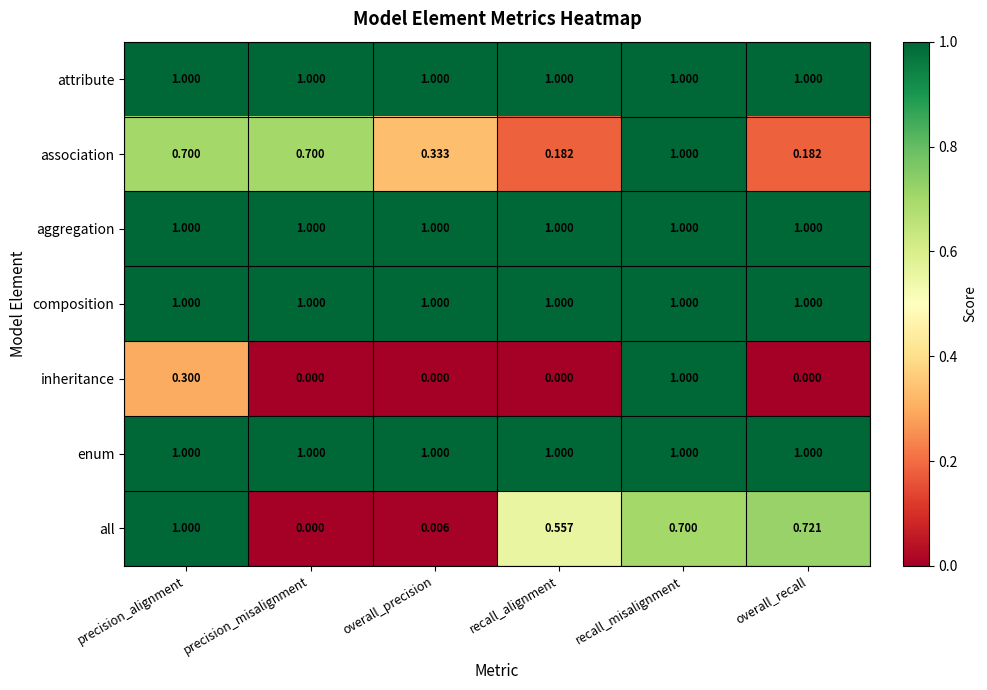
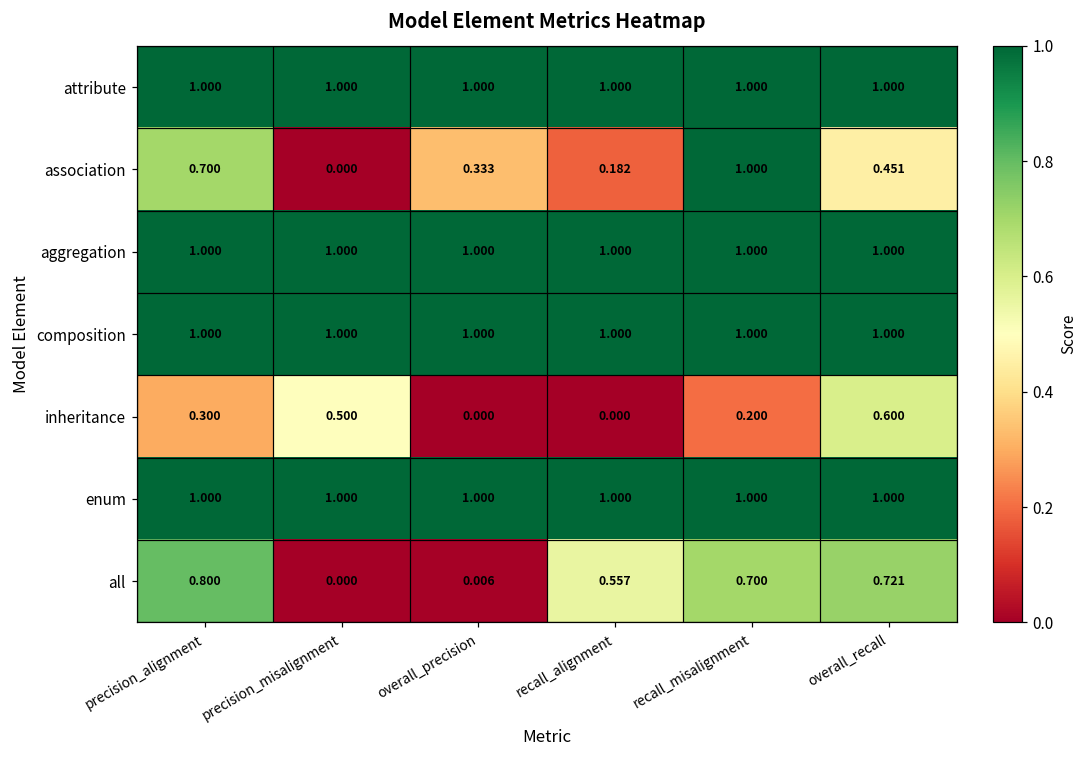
  {
    "attribute": {
      "precision_alignment": 1.000,
      "precision_misalignment": 1.000,
      "overall_precision": 1.000,
      "recall_alignment": 1.000,
      "recall_misalignment": 1.000,
      "overall_recall": 1.000
    },
    "association": {
      "precision_alignment": 0.700,
-     "precision_misalignment": 0.700,
+     "precision_misalignment": 0.000,
      "overall_precision": 0.333,
      "recall_alignment": 0.182,
      "recall_misalignment": 1.000,
-     "overall_recall": 0.182
+     "overall_recall": 0.451
    },
    "aggregation": {
      "precision_alignment": 1.000,
      "precision_misalignment": 1.000,
      "overall_precision": 1.000,
      "recall_alignment": 1.000,
      "recall_misalignment": 1.000,
      "overall_recall": 1.000
    },
    "composition": {
      "precision_alignment": 1.000,
      "precision_misalignment": 1.000,
      "overall_precision": 1.000,
      "recall_alignment": 1.000,
      "recall_misalignment": 1.000,
      "overall_recall": 1.000
    },
    "inheritance": {
      "precision_alignment": 0.300,
-     "precision_misalignment": 0.000,
+     "precision_misalignment": 0.500,
      "overall_precision": 0.000,
      "recall_alignment": 0.000,
-     "recall_misalignment": 1.000,
-     "overall_recall": 0.000
+     "recall_misalignment": 0.200,
+     "overall_recall": 0.600
    },
    "enum": {
      "precision_alignment": 1.000,
      "precision_misalignment": 1.000,
      "overall_precision": 1.000,
      "recall_alignment": 1.000,
      "recall_misalignment": 1.000,
      "overall_recall": 1.000
    },
    "all": {
-     "precision_alignment": 1.000,
+     "precision_alignment": 0.800,
      "precision_misalignment": 0.000,
      "overall_precision": 0.006,
      "recall_alignment": 0.557,
      "recall_misalignment": 0.700,
      "overall_recall": 0.721
    }
  }
